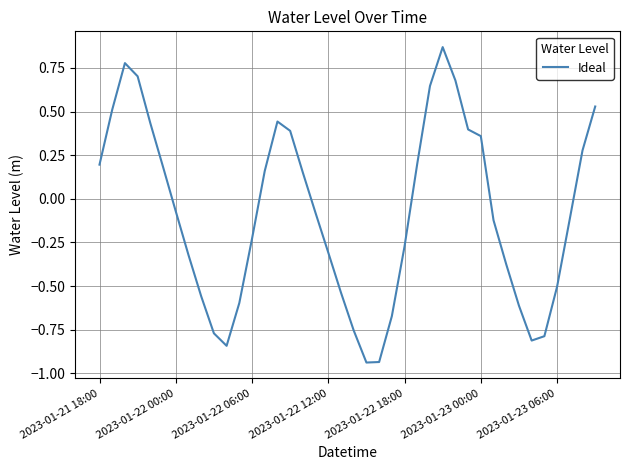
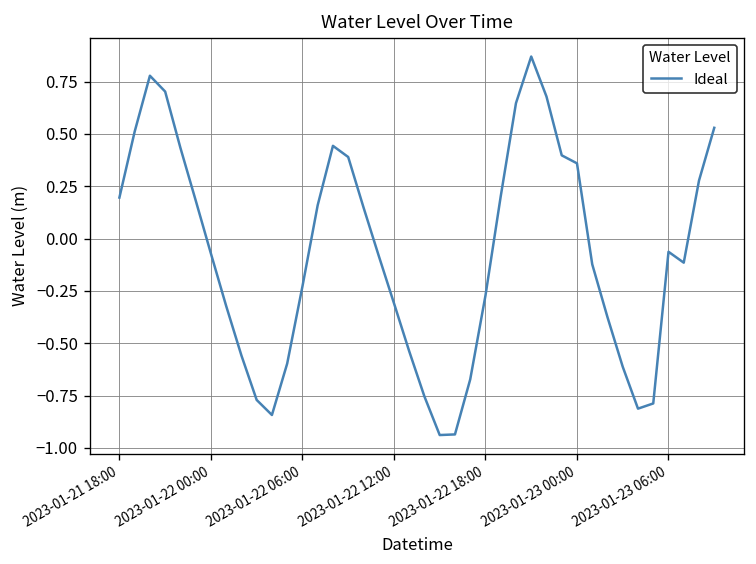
  {
    "2023-01-21 18:00": 0.20,
    "2023-01-22 00:00": -0.07,
    "2023-01-22 06:00": -0.23,
    "2023-01-22 12:00": -0.31,
    "2023-01-22 18:00": -0.27,
    "2023-01-23 00:00": 0.36,
-   "2023-01-23 06:00": -0.50
+   "2023-01-23 06:00": -0.06
  }
